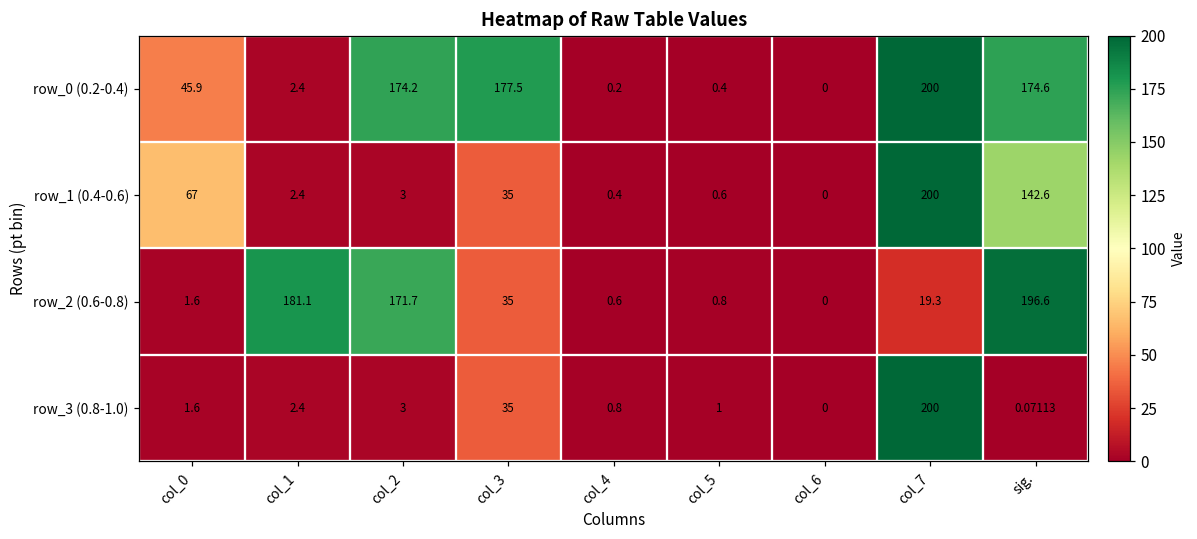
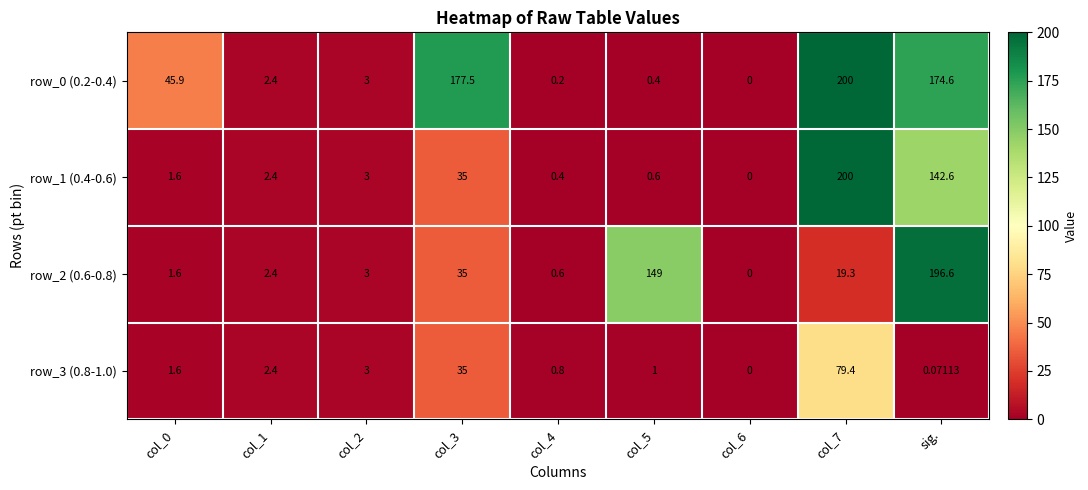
  {
    "row_0 (0.2-0.4)": {
      "col_0": 45.9,
      "col_1": 2.4,
-     "col_2": 174.2,
+     "col_2": 3,
      "col_3": 177.5,
      "col_4": 0.2,
      "col_5": 0.4,
      "col_6": 0,
      "col_7": 200,
      "sig.": 174.6
    },
    "row_1 (0.4-0.6)": {
-     "col_0": 67,
+     "col_0": 1.6,
      "col_1": 2.4,
      "col_2": 3,
      "col_3": 35,
      "col_4": 0.4,
      "col_5": 0.6,
      "col_6": 0,
      "col_7": 200,
      "sig.": 142.6
    },
    "row_2 (0.6-0.8)": {
      "col_0": 1.6,
-     "col_1": 181.1,
-     "col_2": 171.7,
+     "col_1": 2.4,
+     "col_2": 3,
      "col_3": 35,
      "col_4": 0.6,
-     "col_5": 0.8,
+     "col_5": 149,
      "col_6": 0,
      "col_7": 19.3,
      "sig.": 196.6
    },
    "row_3 (0.8-1.0)": {
      "col_0": 1.6,
      "col_1": 2.4,
      "col_2": 3,
      "col_3": 35,
      "col_4": 0.8,
      "col_5": 1,
      "col_6": 0,
-     "col_7": 200,
+     "col_7": 79.4,
      "sig.": 0.07113
    }
  }
